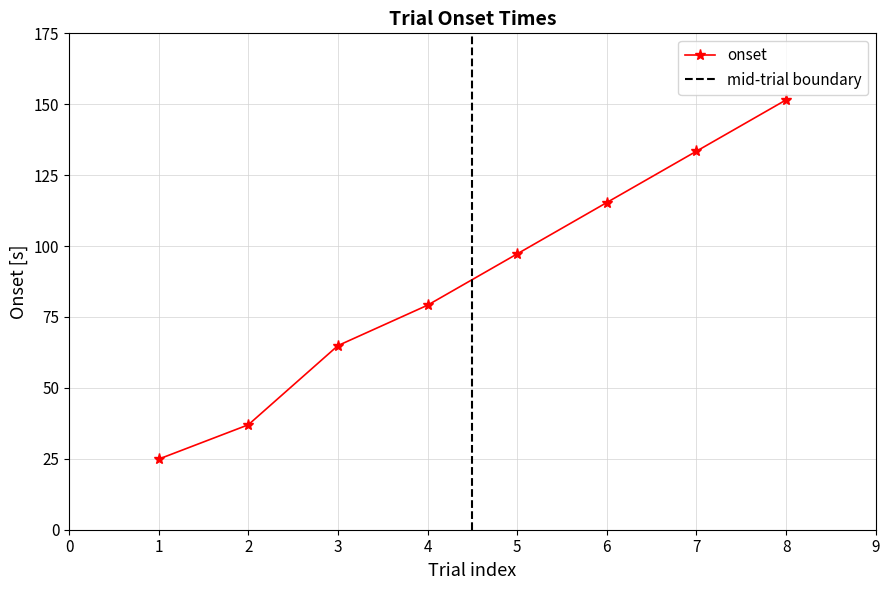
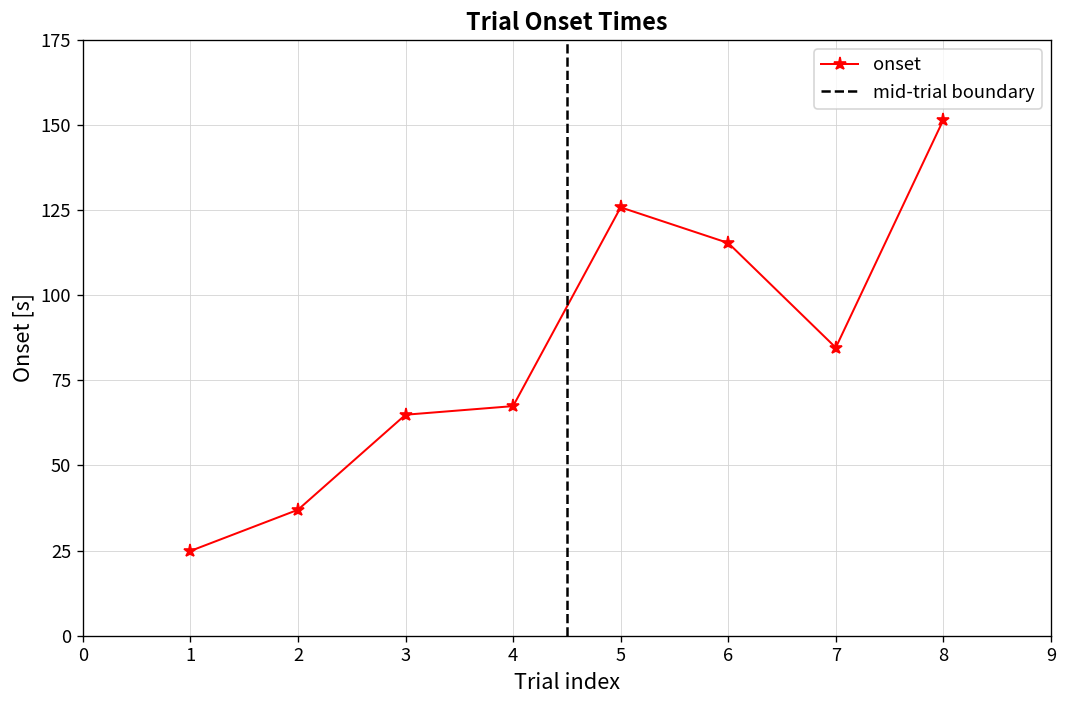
  {
    "1": 25,
    "2": 37,
    "3": 65,
-   "4": 79,
-   "5": 97,
+   "4": 67,
+   "5": 126,
    "6": 115,
-   "7": 133,
+   "7": 85,
    "8": 152
  }
